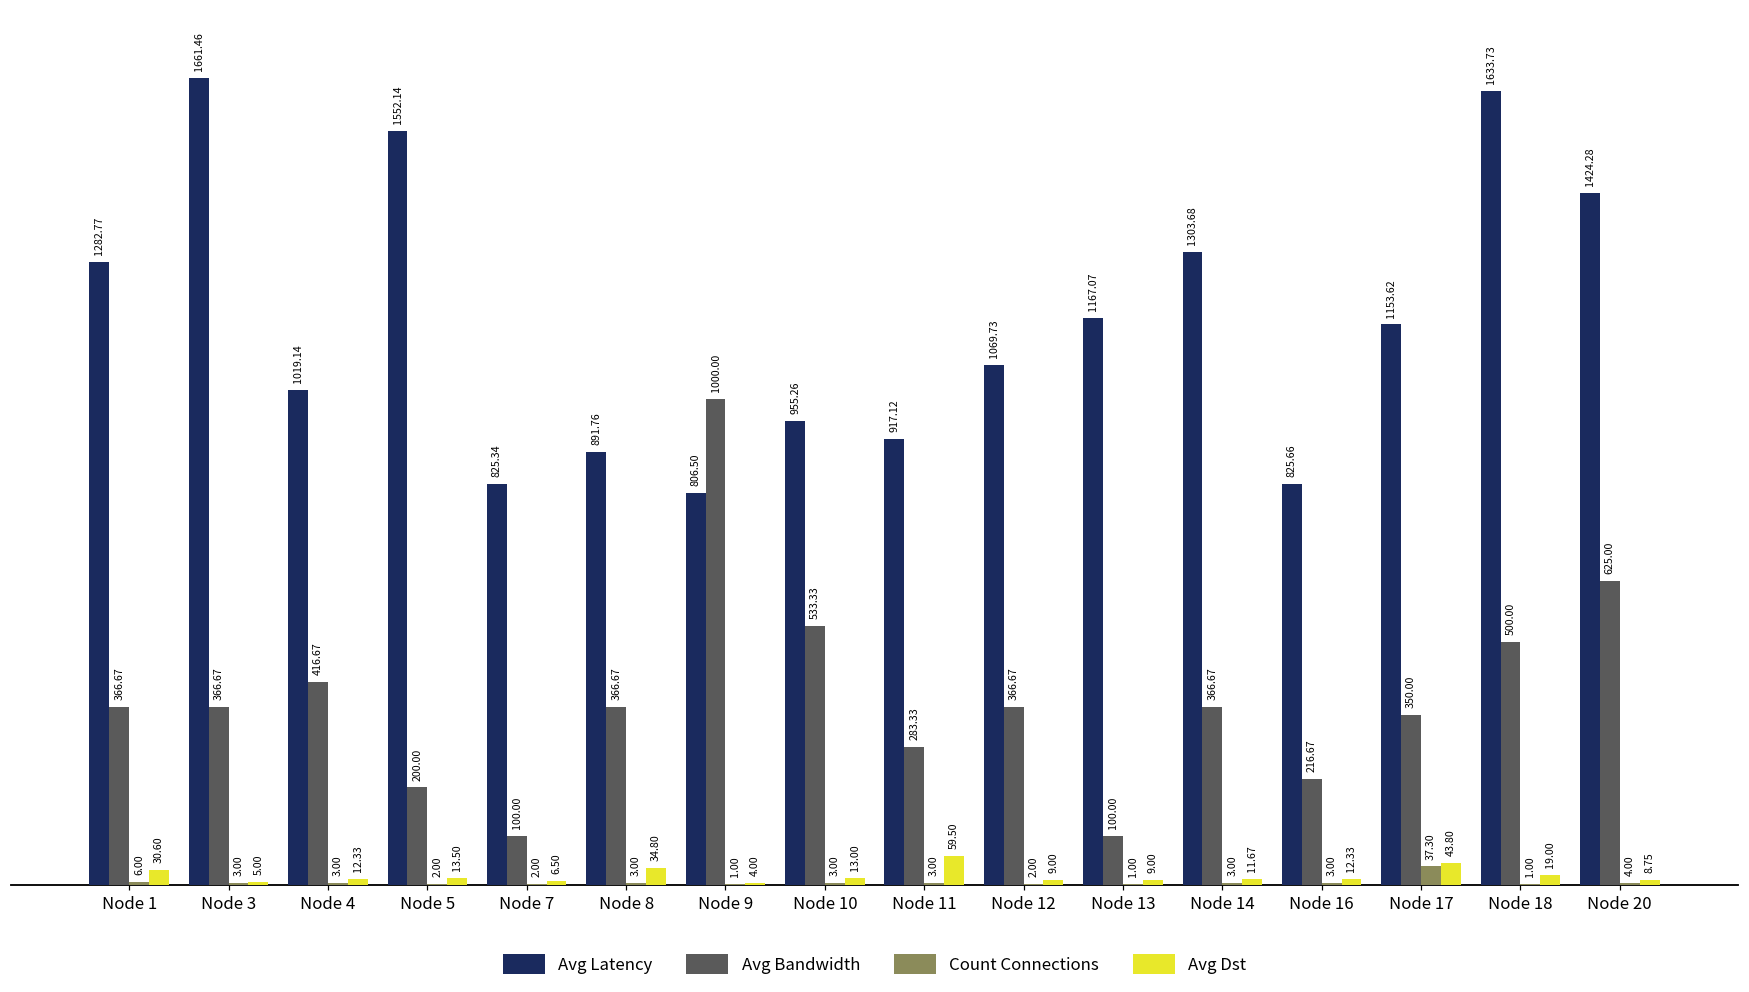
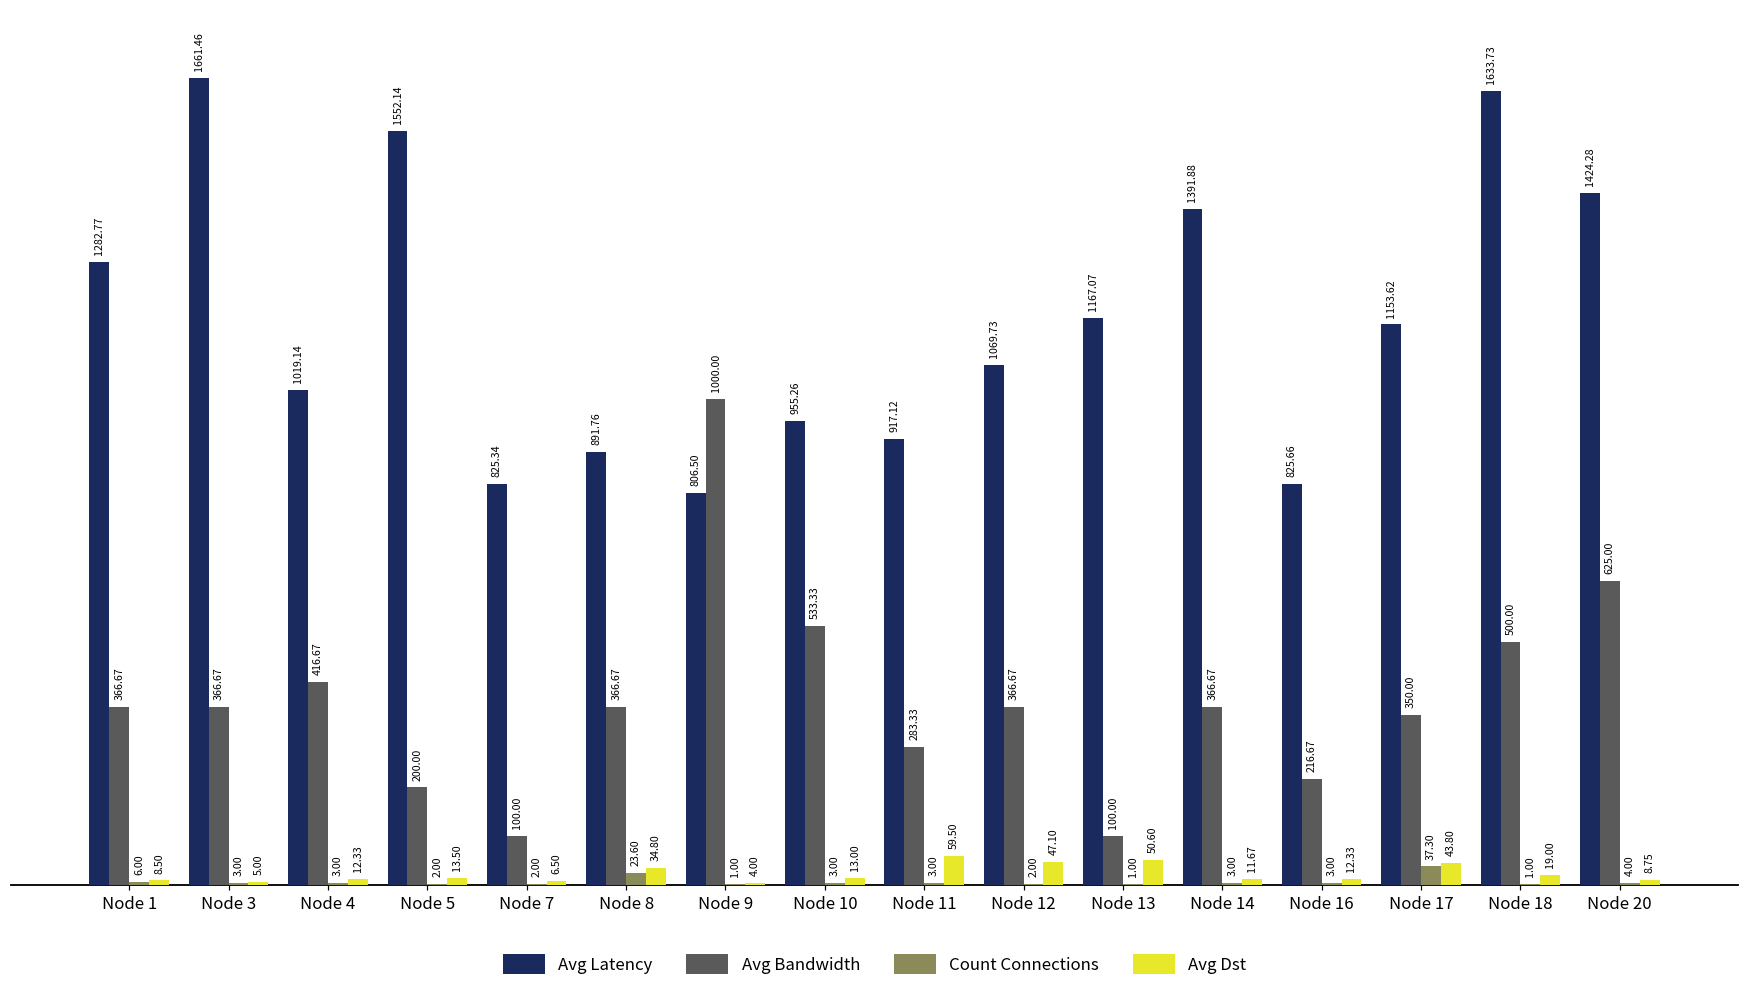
  {
    "Avg Latency": {
      "Node 1": 1282.77,
      "Node 3": 1661.46,
      "Node 4": 1019.14,
      "Node 5": 1552.14,
      "Node 7": 825.34,
      "Node 8": 891.76,
      "Node 9": 806.50,
      "Node 10": 955.26,
      "Node 11": 917.12,
      "Node 12": 1069.73,
      "Node 13": 1167.07,
-     "Node 14": 1303.68,
+     "Node 14": 1391.88,
      "Node 16": 825.66,
      "Node 17": 1153.62,
      "Node 18": 1633.73,
      "Node 20": 1424.28
    },
    "Avg Bandwidth": {
      "Node 1": 366.67,
      "Node 3": 366.67,
      "Node 4": 416.67,
      "Node 5": 200.00,
      "Node 7": 100.00,
      "Node 8": 366.67,
      "Node 9": 1000.00,
      "Node 10": 533.33,
      "Node 11": 283.33,
      "Node 12": 366.67,
      "Node 13": 100.00,
      "Node 14": 366.67,
      "Node 16": 216.67,
      "Node 17": 350.00,
      "Node 18": 500.00,
      "Node 20": 625.00
    },
    "Count Connections": {
      "Node 1": 6.00,
      "Node 3": 3.00,
      "Node 4": 3.00,
      "Node 5": 2.00,
      "Node 7": 2.00,
-     "Node 8": 3.00,
+     "Node 8": 23.60,
      "Node 9": 1.00,
      "Node 10": 3.00,
      "Node 11": 3.00,
      "Node 12": 2.00,
      "Node 13": 1.00,
      "Node 14": 3.00,
      "Node 16": 3.00,
      "Node 17": 37.30,
      "Node 18": 1.00,
      "Node 20": 4.00
    },
    "Avg Dst": {
-     "Node 1": 30.60,
+     "Node 1": 8.50,
      "Node 3": 5.00,
      "Node 4": 12.33,
      "Node 5": 13.50,
      "Node 7": 6.50,
      "Node 8": 34.80,
      "Node 9": 4.00,
      "Node 10": 13.00,
      "Node 11": 59.50,
-     "Node 12": 9.00,
-     "Node 13": 9.00,
+     "Node 12": 47.10,
+     "Node 13": 50.60,
      "Node 14": 11.67,
      "Node 16": 12.33,
      "Node 17": 43.80,
      "Node 18": 19.00,
      "Node 20": 8.75
    }
  }
